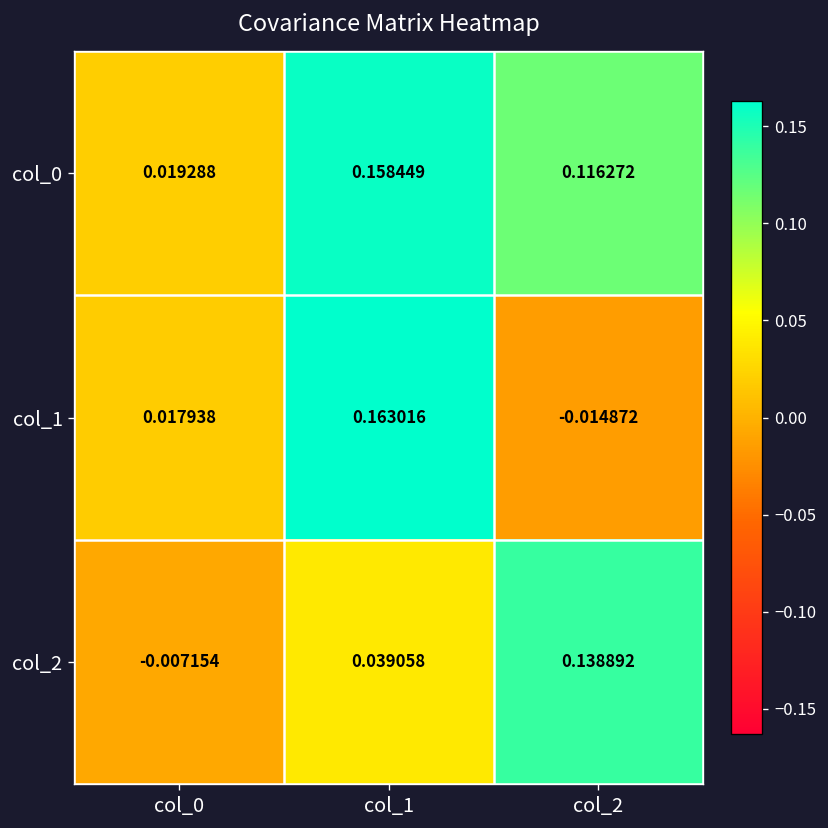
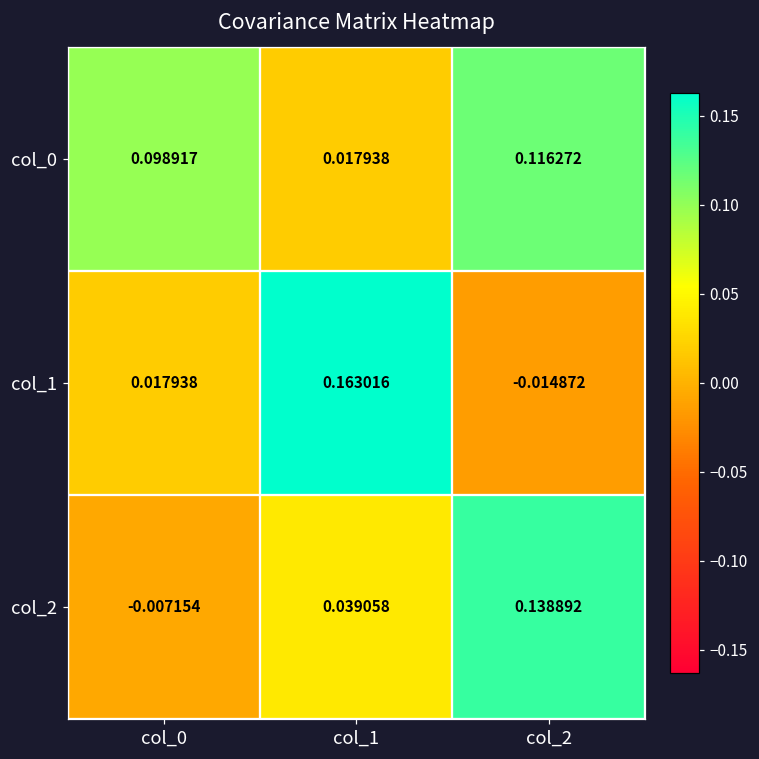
  {
    "col_0": {
-     "col_0": 0.019288,
-     "col_1": 0.158449,
+     "col_0": 0.098917,
+     "col_1": 0.017938,
      "col_2": 0.116272
    },
    "col_1": {
      "col_0": 0.017938,
      "col_1": 0.163016,
      "col_2": -0.014872
    },
    "col_2": {
      "col_0": -0.007154,
      "col_1": 0.039058,
      "col_2": 0.138892
    }
  }
